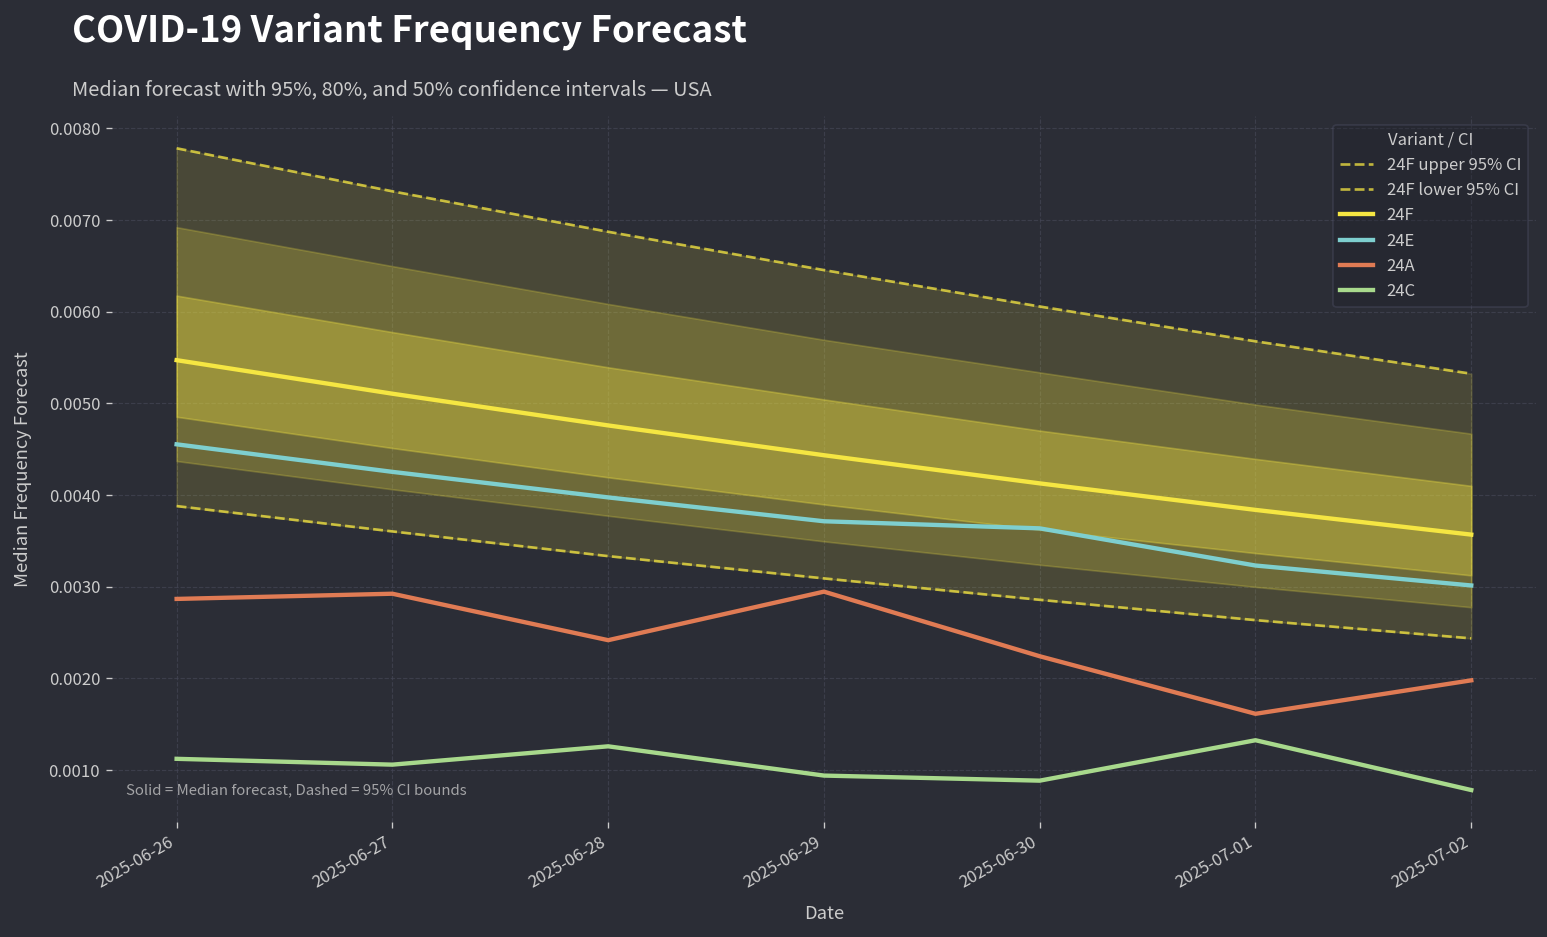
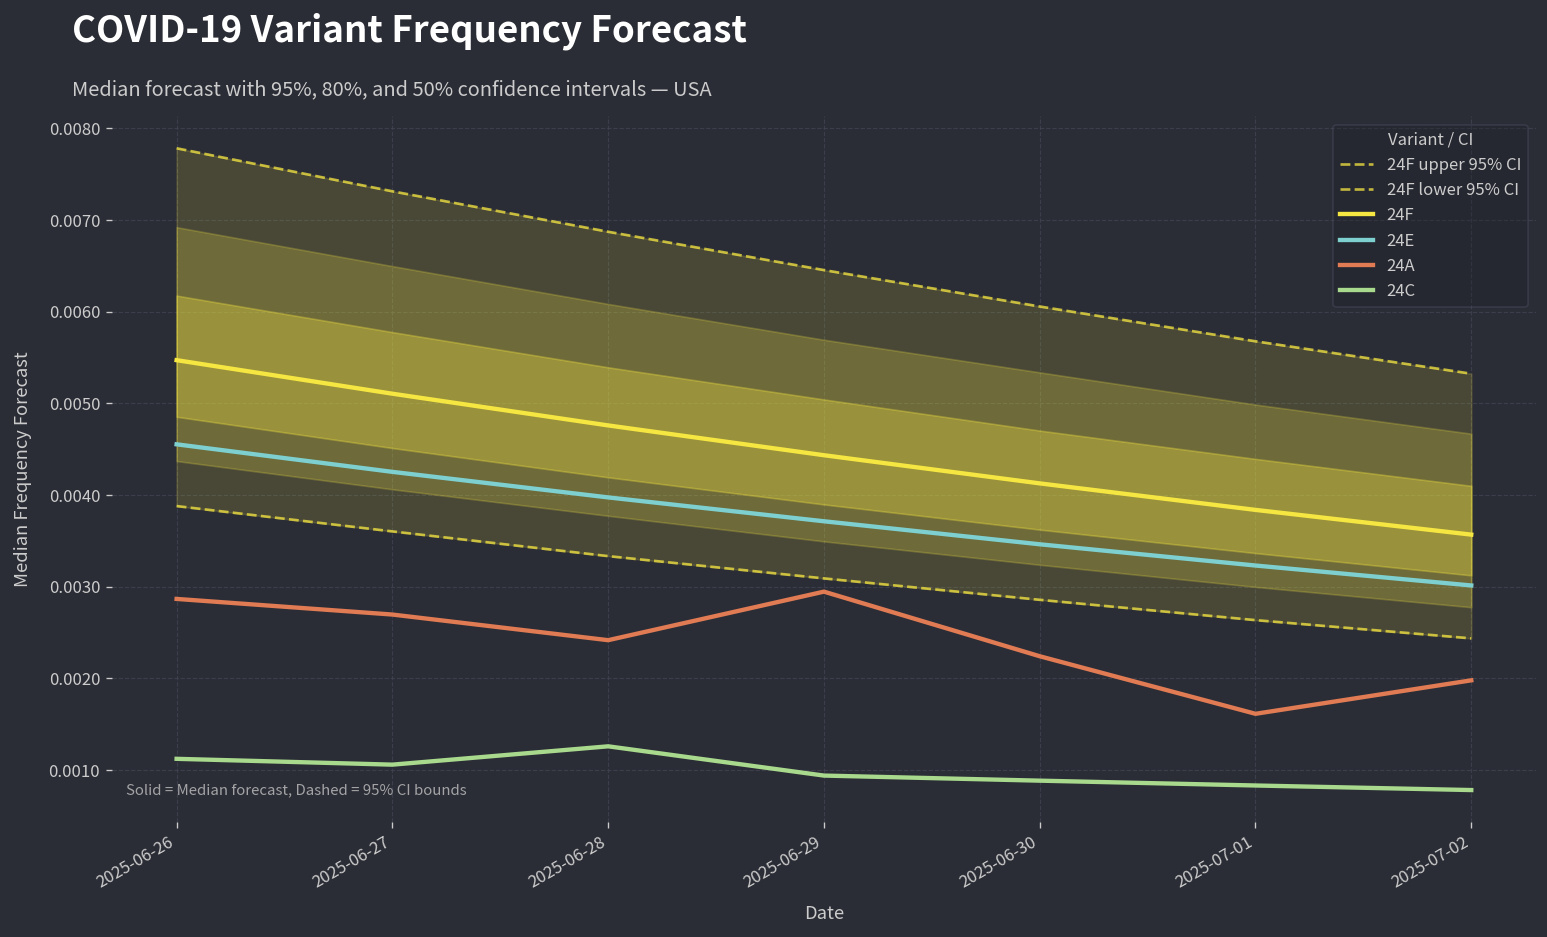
  {
    "24E": {
      "2025-06-26": 0.0046,
      "2025-06-27": 0.0043,
      "2025-06-28": 0.0040,
      "2025-06-29": 0.0037,
-     "2025-06-30": 0.0036,
+     "2025-06-30": 0.0035,
      "2025-07-01": 0.0032,
      "2025-07-02": 0.0030
    },
    "24A": {
      "2025-06-26": 0.0029,
-     "2025-06-27": 0.0029,
+     "2025-06-27": 0.0027,
      "2025-06-28": 0.0024,
      "2025-06-29": 0.0029,
      "2025-06-30": 0.0022,
      "2025-07-01": 0.0016,
      "2025-07-02": 0.0020
    },
    "24C": {
      "2025-06-26": 0.0011,
      "2025-06-28": 0.0013,
      "2025-06-29": 0.0009,
      "2025-06-30": 0.0009,
-     "2025-07-01": 0.0013,
+     "2025-07-01": 0.0008,
      "2025-07-02": 0.0008
    }
  }
